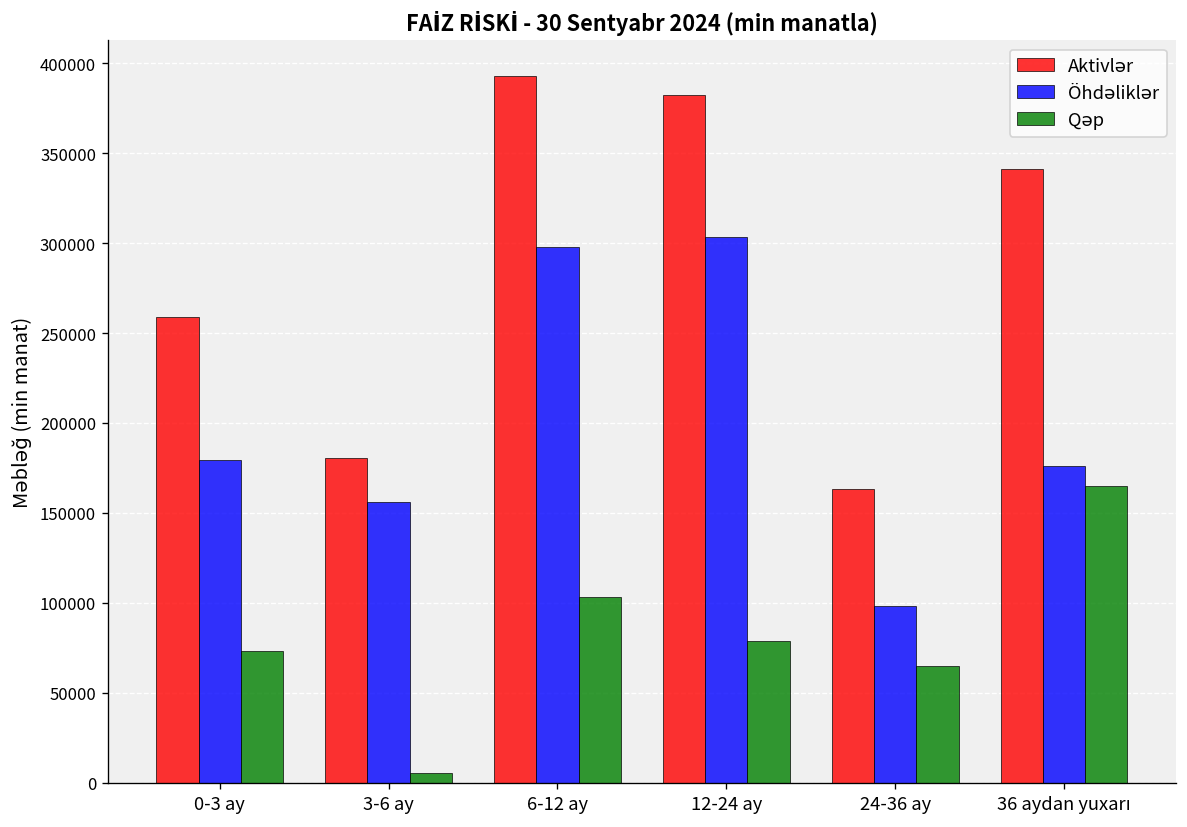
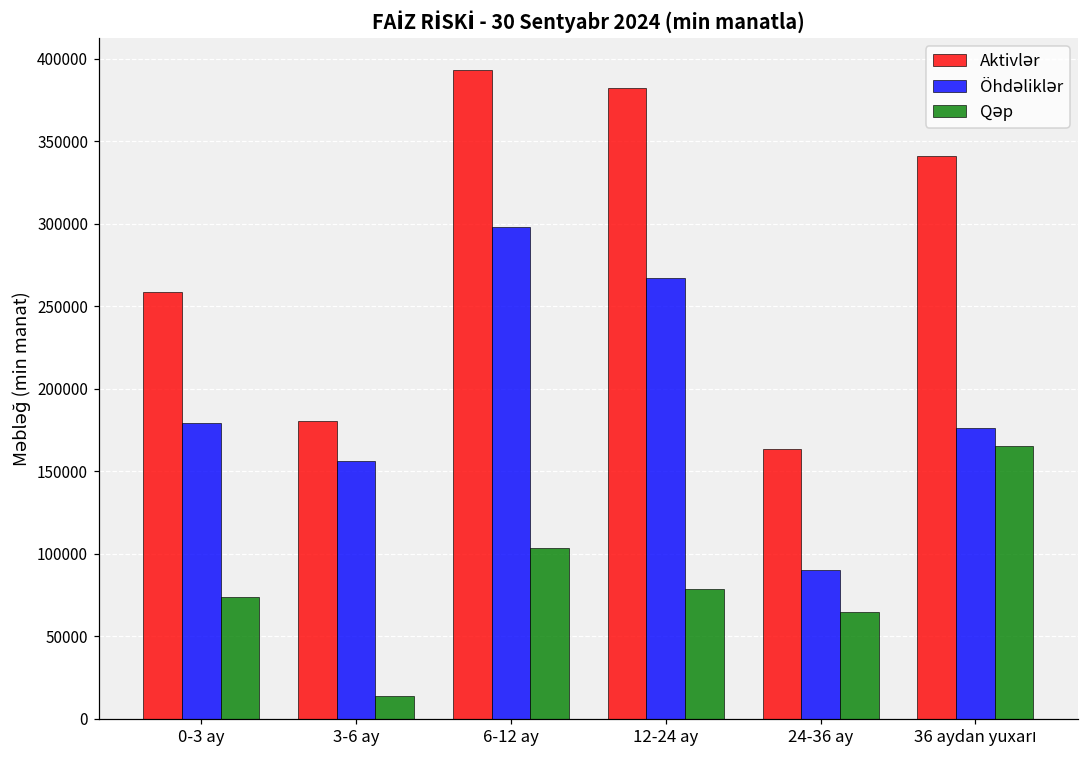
  {
    "Aktivlər": {
      "0-3 ay": 259000,
      "3-6 ay": 181000,
      "6-12 ay": 393000,
      "12-24 ay": 382000,
      "24-36 ay": 163000,
      "36 aydan yuxarı": 341000
    },
    "Öhdəliklər": {
      "0-3 ay": 179000,
      "3-6 ay": 156000,
      "6-12 ay": 298000,
-     "12-24 ay": 303000,
-     "24-36 ay": 98000,
+     "12-24 ay": 267000,
+     "24-36 ay": 90000,
      "36 aydan yuxarı": 176000
    },
    "Qəp": {
      "0-3 ay": 74000,
-     "3-6 ay": 5000,
+     "3-6 ay": 14000,
      "6-12 ay": 104000,
      "12-24 ay": 79000,
      "24-36 ay": 65000,
      "36 aydan yuxarı": 165000
    }
  }
